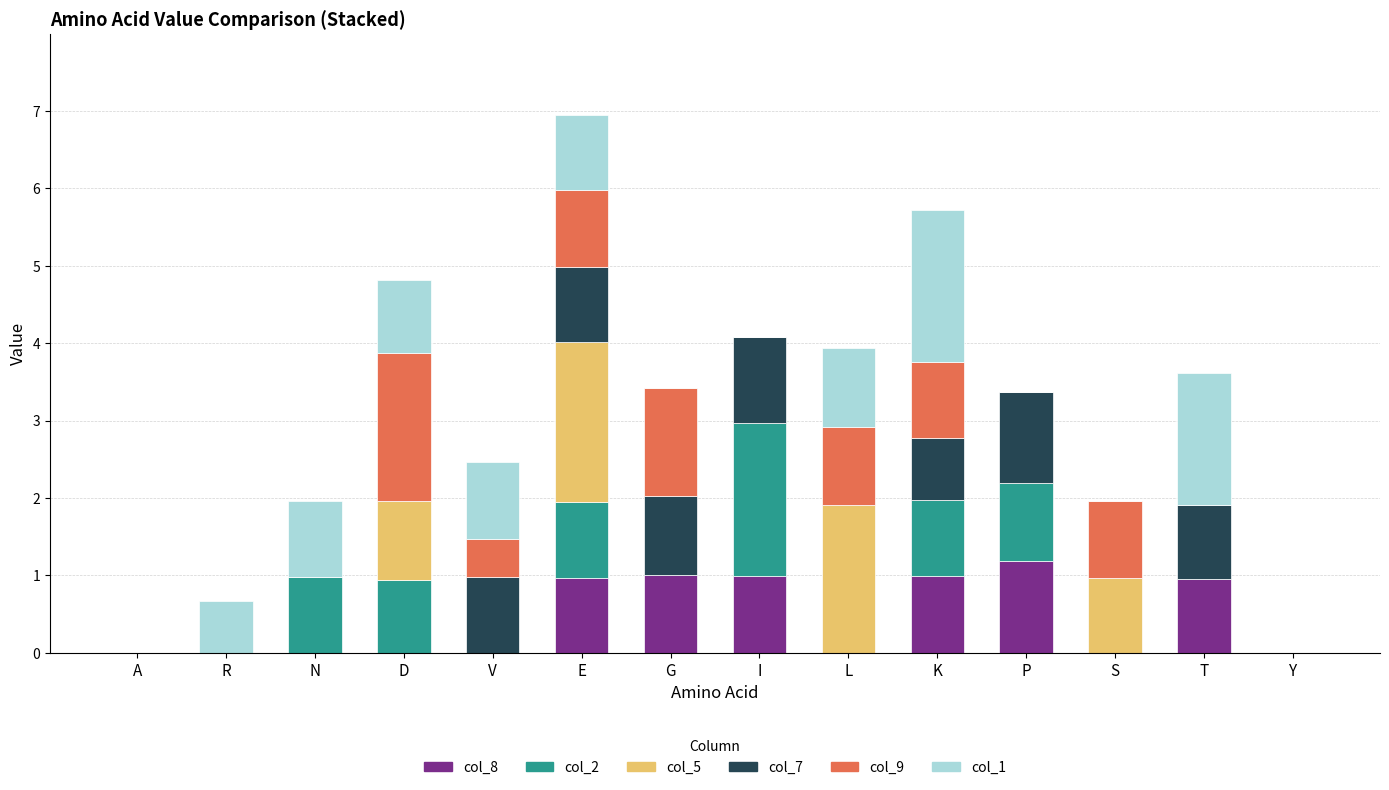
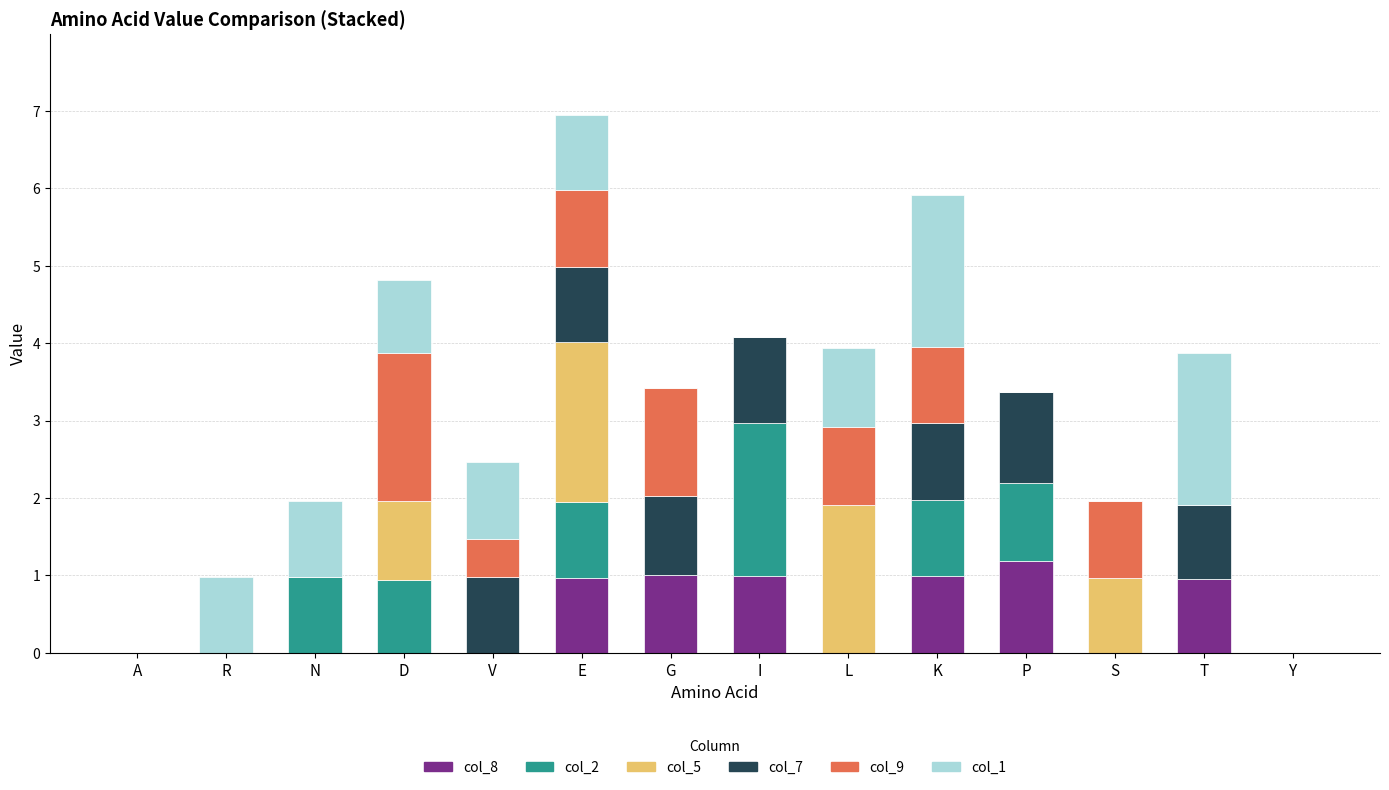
  {
    "col_8": {
      "A": 0.0,
      "R": 0.0,
      "N": 0.0,
      "D": 0.0,
      "V": 0.0,
      "E": 1.0,
      "G": 1.0,
      "I": 1.0,
      "L": 0.0,
      "K": 1.0,
      "P": 1.2,
      "S": 0.0,
      "T": 1.0,
      "Y": 0.0
    },
    "col_2": {
      "A": 0.0,
      "R": 0.0,
      "N": 1.0,
      "D": 0.9,
      "V": 0.0,
      "E": 1.0,
      "G": 0.0,
      "I": 2.0,
      "L": 0.0,
      "K": 1.0,
      "P": 1.0,
      "S": 0.0,
      "T": 0.0,
      "Y": 0.0
    },
    "col_5": {
      "A": 0.0,
      "R": 0.0,
      "N": 0.0,
      "D": 1.0,
      "V": 0.0,
      "E": 2.1,
      "G": 0.0,
      "I": 0.0,
      "L": 1.9,
      "K": 0.0,
      "P": 0.0,
      "S": 1.0,
      "T": 0.0,
      "Y": 0.0
    },
    "col_7": {
      "A": 0.0,
      "R": 0.0,
      "N": 0.0,
      "D": 0.0,
      "V": 1.0,
      "E": 1.0,
      "G": 1.0,
      "I": 1.1,
      "L": 0.0,
-     "K": 0.8,
+     "K": 1.0,
      "P": 1.2,
      "S": 0.0,
      "T": 1.0,
      "Y": 0.0
    },
    "col_9": {
      "A": 0.0,
      "R": 0.0,
      "N": 0.0,
      "D": 1.9,
      "V": 0.5,
      "E": 1.0,
      "G": 1.4,
      "I": 0.0,
      "L": 1.0,
      "K": 1.0,
      "P": 0.0,
      "S": 1.0,
      "T": 0.0,
      "Y": 0.0
    },
    "col_1": {
      "A": 0.0,
-     "R": 0.7,
+     "R": 1.0,
      "N": 1.0,
      "D": 0.9,
      "V": 1.0,
      "E": 1.0,
      "G": 0.0,
      "I": 0.0,
      "L": 1.0,
      "K": 2.0,
      "P": 0.0,
      "S": 0.0,
-     "T": 1.7,
+     "T": 2.0,
      "Y": 0.0
    }
  }
